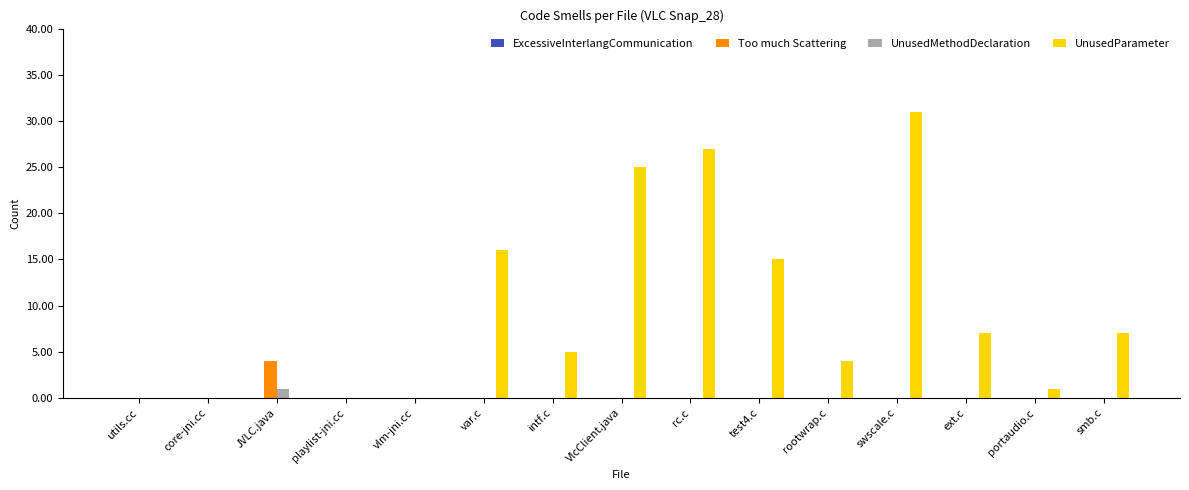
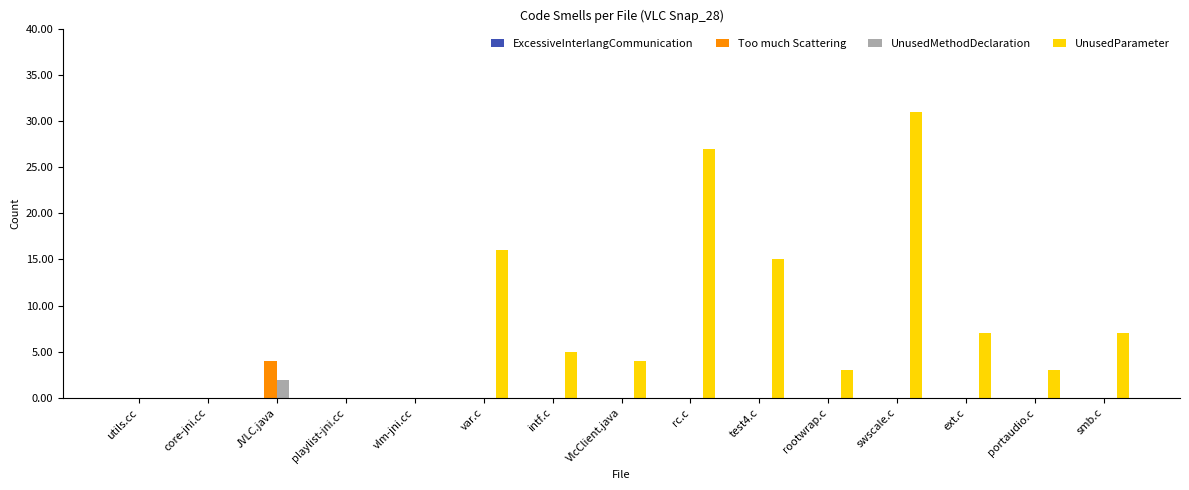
  {
    "ExcessiveInterlangCommunication": {
      "utils.cc": 0,
      "core-jni.cc": 0,
      "JVLC.java": 0,
      "playlist-jni.cc": 0,
      "vlm-jni.cc": 0,
      "var.c": 0,
      "intf.c": 0,
      "VlcClient.java": 0,
      "rc.c": 0,
      "test4.c": 0,
      "rootwrap.c": 0,
      "swscale.c": 0,
      "ext.c": 0,
      "portaudio.c": 0,
      "smb.c": 0
    },
    "Too much Scattering": {
      "utils.cc": 0,
      "core-jni.cc": 0,
      "JVLC.java": 4,
      "playlist-jni.cc": 0,
      "vlm-jni.cc": 0,
      "var.c": 0,
      "intf.c": 0,
      "VlcClient.java": 0,
      "rc.c": 0,
      "test4.c": 0,
      "rootwrap.c": 0,
      "swscale.c": 0,
      "ext.c": 0,
      "portaudio.c": 0,
      "smb.c": 0
    },
    "UnusedMethodDeclaration": {
      "utils.cc": 0,
      "core-jni.cc": 0,
-     "JVLC.java": 1,
+     "JVLC.java": 2,
      "playlist-jni.cc": 0,
      "vlm-jni.cc": 0,
      "var.c": 0,
      "intf.c": 0,
      "VlcClient.java": 0,
      "rc.c": 0,
      "test4.c": 0,
      "rootwrap.c": 0,
      "swscale.c": 0,
      "ext.c": 0,
      "portaudio.c": 0,
      "smb.c": 0
    },
    "UnusedParameter": {
      "utils.cc": 0,
      "core-jni.cc": 0,
      "JVLC.java": 0,
      "playlist-jni.cc": 0,
      "vlm-jni.cc": 0,
      "var.c": 16,
      "intf.c": 5,
-     "VlcClient.java": 25,
+     "VlcClient.java": 4,
      "rc.c": 27,
      "test4.c": 15,
-     "rootwrap.c": 4,
+     "rootwrap.c": 3,
      "swscale.c": 31,
      "ext.c": 7,
-     "portaudio.c": 1,
+     "portaudio.c": 3,
      "smb.c": 7
    }
  }
